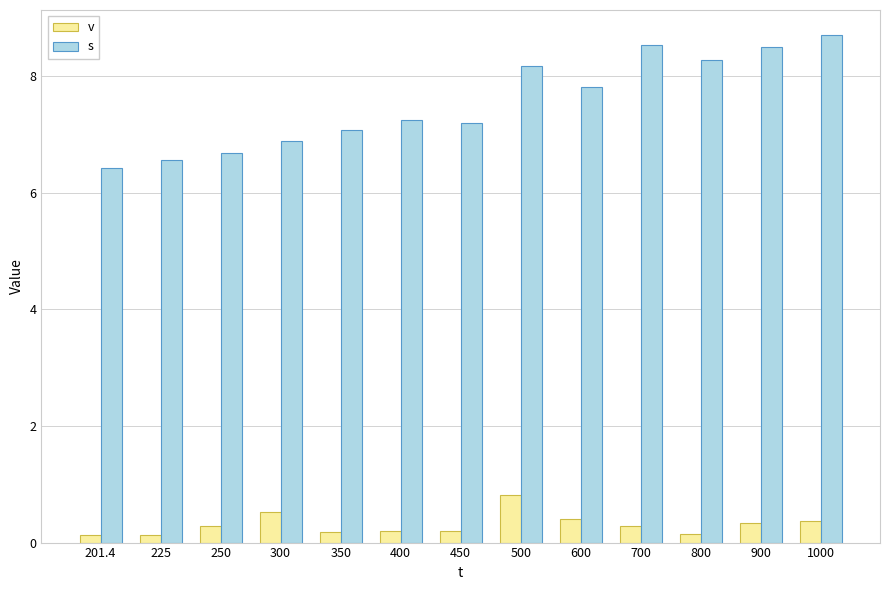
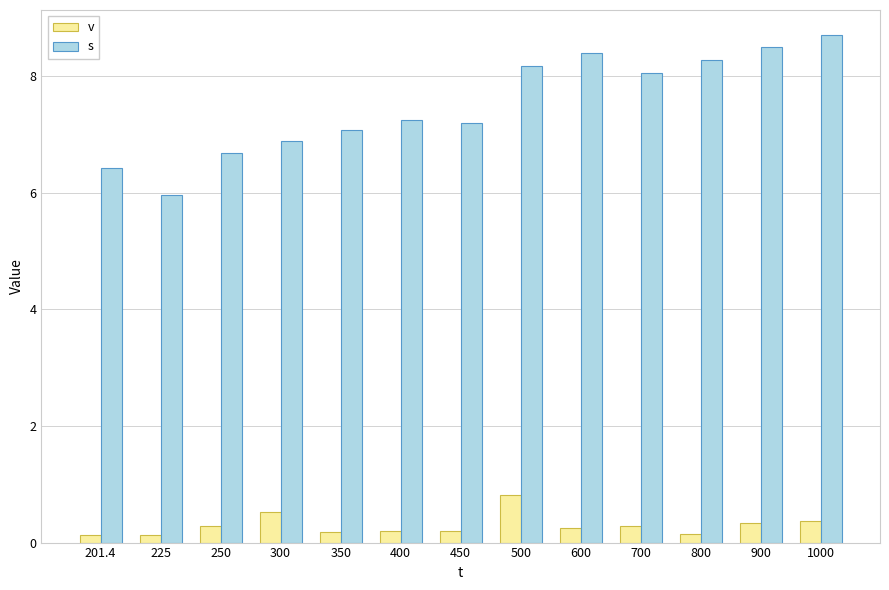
  {
    "v": {
      "201.4": 0.1,
      "225": 0.1,
      "250": 0.3,
      "300": 0.5,
      "350": 0.2,
      "400": 0.2,
      "450": 0.2,
      "500": 0.8,
-     "600": 0.4,
+     "600": 0.2,
      "700": 0.3,
      "800": 0.1,
      "900": 0.3,
      "1000": 0.4
    },
    "s": {
      "201.4": 6.4,
-     "225": 6.6,
+     "225": 6.0,
      "250": 6.7,
      "300": 6.9,
      "350": 7.1,
      "400": 7.2,
      "450": 7.2,
      "500": 8.2,
-     "600": 7.8,
-     "700": 8.5,
+     "600": 8.4,
+     "700": 8.1,
      "800": 8.3,
      "900": 8.5,
      "1000": 8.7
    }
  }
